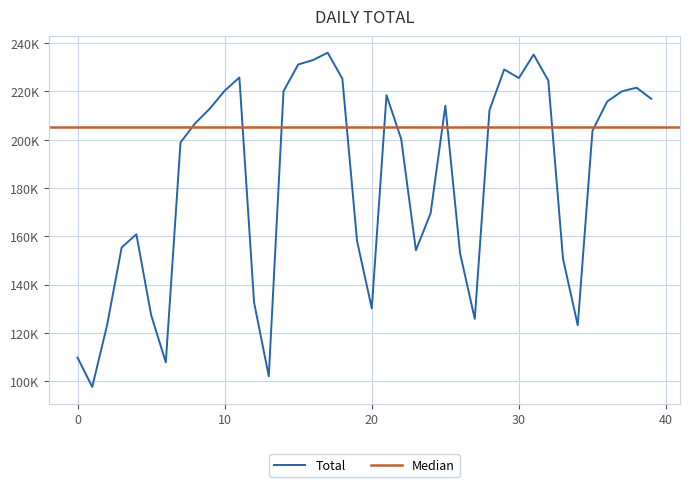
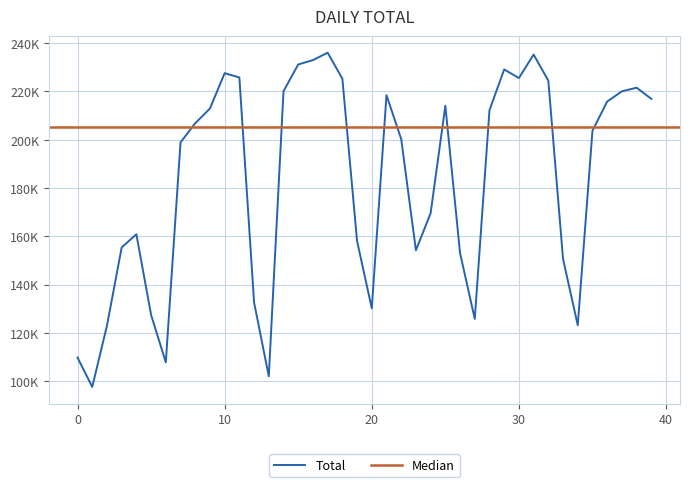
  {
    "0": 110000,
-   "10": 220000,
+   "10": 228000,
    "20": 130000,
    "30": 226000
  }
